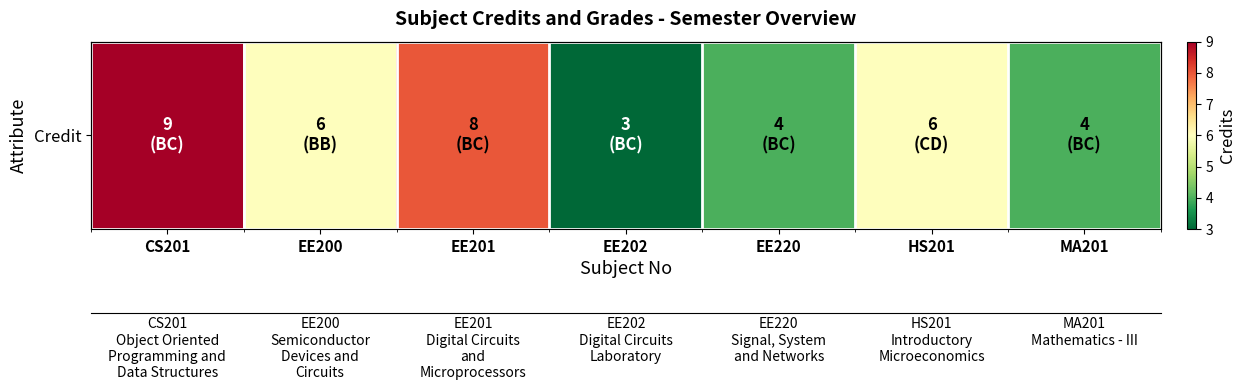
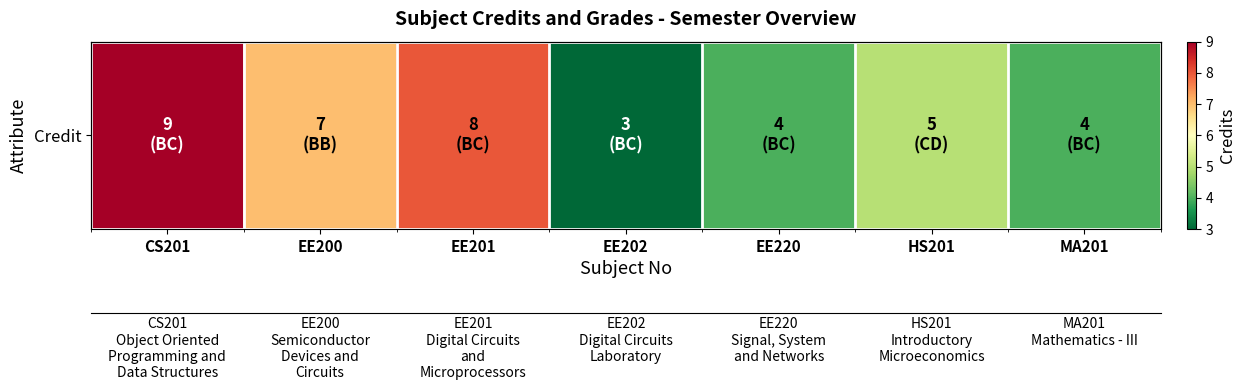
  {
    "Credit": {
      "CS201": 9,
-     "EE200": 6,
+     "EE200": 7,
      "EE201": 8,
      "EE202": 3,
      "EE220": 4,
-     "HS201": 6,
+     "HS201": 5,
      "MA201": 4
    }
  }
